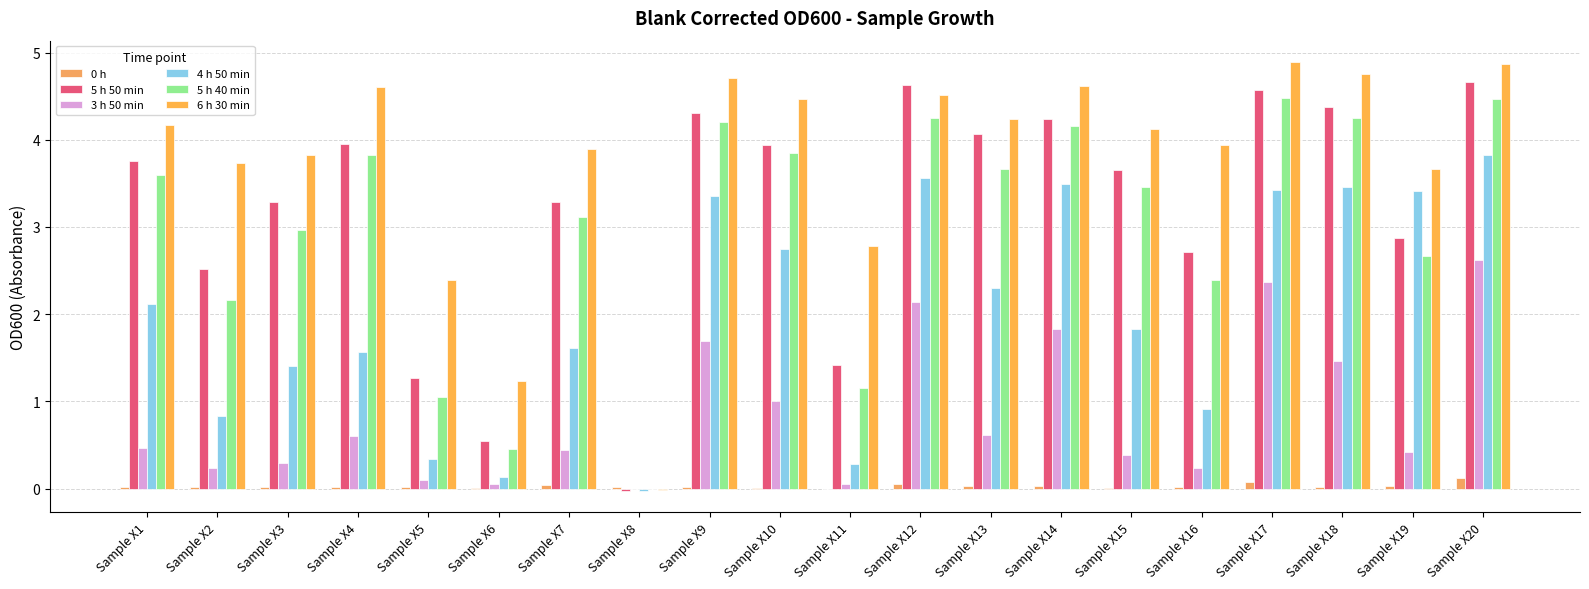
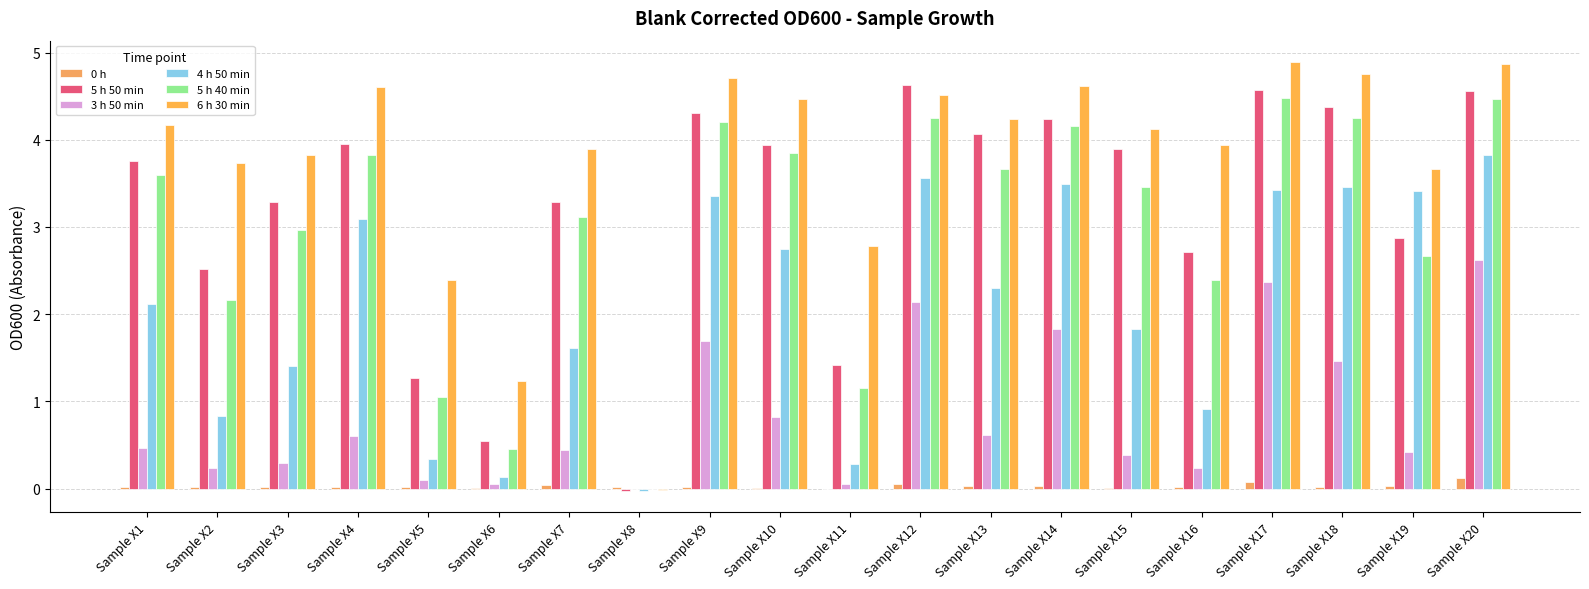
  {
    "5 h 50 min": {
      "Sample X1": 3.8,
      "Sample X2": 2.5,
      "Sample X3": 3.3,
      "Sample X4": 3.9,
      "Sample X5": 1.3,
      "Sample X6": 0.5,
      "Sample X7": 3.3,
      "Sample X9": 4.3,
      "Sample X10": 3.9,
      "Sample X11": 1.4,
      "Sample X12": 4.6,
      "Sample X13": 4.1,
      "Sample X14": 4.2,
-     "Sample X15": 3.7,
+     "Sample X15": 3.9,
      "Sample X16": 2.7,
      "Sample X17": 4.6,
      "Sample X18": 4.4,
      "Sample X19": 2.9,
-     "Sample X20": 4.7
+     "Sample X20": 4.6
    },
    "3 h 50 min": {
      "Sample X1": 0.5,
      "Sample X2": 0.2,
      "Sample X3": 0.3,
      "Sample X4": 0.6,
      "Sample X5": 0.1,
      "Sample X6": 0.1,
      "Sample X7": 0.4,
      "Sample X9": 1.7,
-     "Sample X10": 1.0,
+     "Sample X10": 0.8,
      "Sample X11": 0.0,
      "Sample X12": 2.1,
      "Sample X13": 0.6,
      "Sample X14": 1.8,
      "Sample X15": 0.4,
      "Sample X16": 0.2,
      "Sample X17": 2.4,
      "Sample X18": 1.5,
      "Sample X19": 0.4,
      "Sample X20": 2.6
    },
    "4 h 50 min": {
      "Sample X1": 2.1,
      "Sample X2": 0.8,
      "Sample X3": 1.4,
-     "Sample X4": 1.6,
+     "Sample X4": 3.1,
      "Sample X5": 0.3,
      "Sample X6": 0.1,
      "Sample X7": 1.6,
      "Sample X9": 3.4,
      "Sample X10": 2.7,
      "Sample X11": 0.3,
      "Sample X12": 3.6,
      "Sample X13": 2.3,
      "Sample X14": 3.5,
      "Sample X15": 1.8,
      "Sample X16": 0.9,
      "Sample X17": 3.4,
      "Sample X18": 3.5,
      "Sample X19": 3.4,
      "Sample X20": 3.8
    },
    "5 h 40 min": {
      "Sample X1": 3.6,
      "Sample X2": 2.2,
      "Sample X3": 3.0,
      "Sample X4": 3.8,
      "Sample X5": 1.0,
      "Sample X6": 0.5,
      "Sample X7": 3.1,
      "Sample X9": 4.2,
      "Sample X10": 3.8,
      "Sample X11": 1.2,
      "Sample X12": 4.2,
      "Sample X13": 3.7,
      "Sample X14": 4.2,
      "Sample X15": 3.5,
      "Sample X16": 2.4,
      "Sample X17": 4.5,
      "Sample X18": 4.3,
      "Sample X19": 2.7,
      "Sample X20": 4.5
    }
  }
